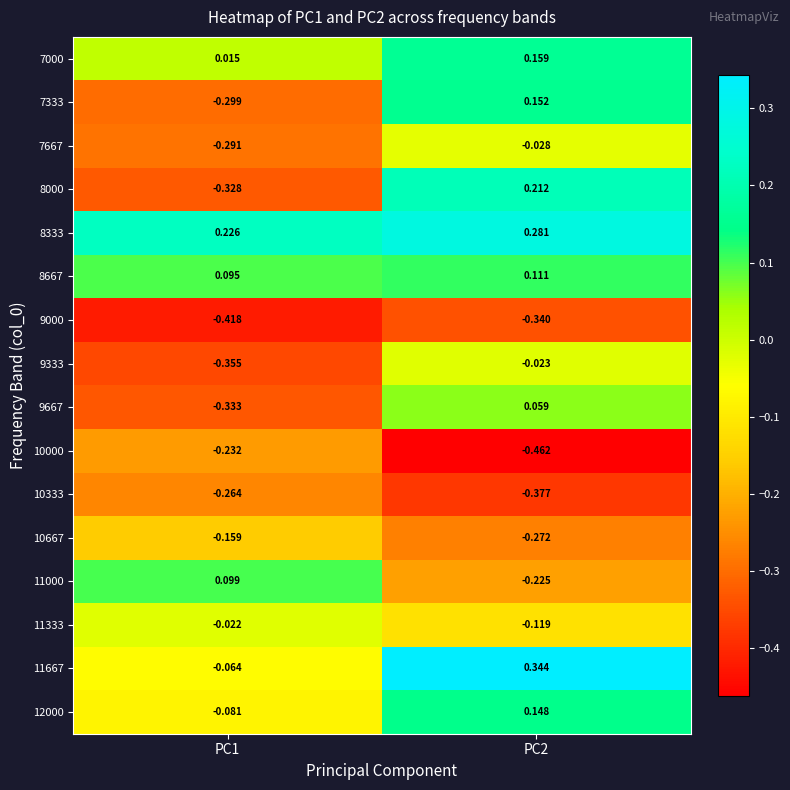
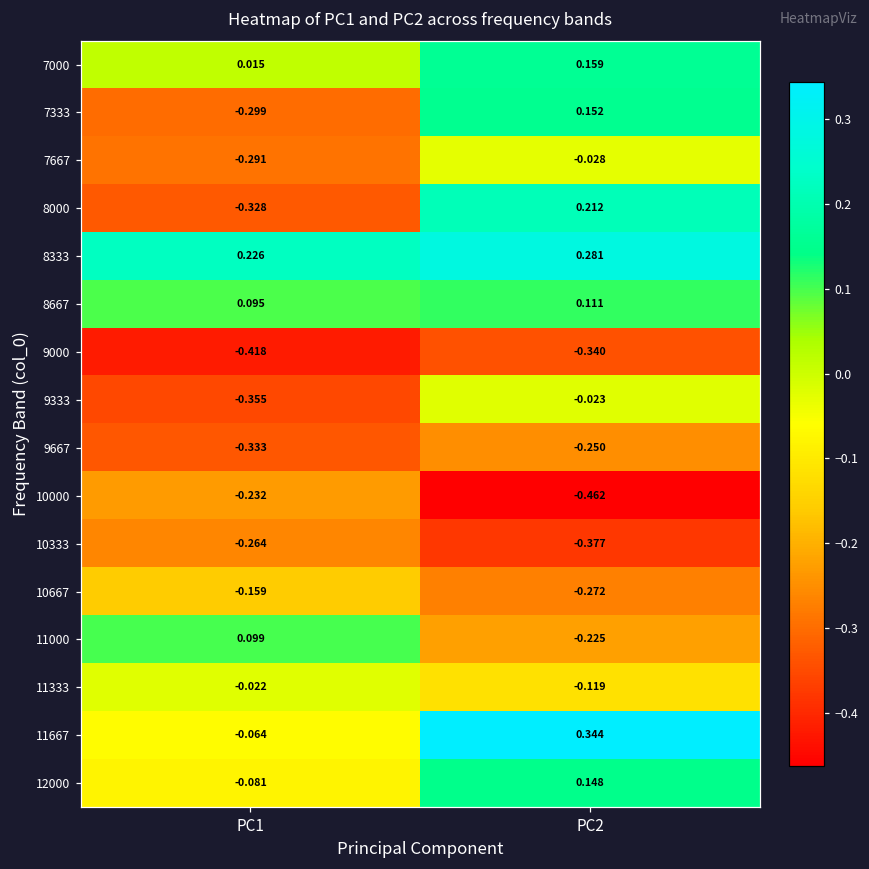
  {
    "7000": {
      "PC1": 0.015,
      "PC2": 0.159
    },
    "7333": {
      "PC1": -0.299,
      "PC2": 0.152
    },
    "7667": {
      "PC1": -0.291,
      "PC2": -0.028
    },
    "8000": {
      "PC1": -0.328,
      "PC2": 0.212
    },
    "8333": {
      "PC1": 0.226,
      "PC2": 0.281
    },
    "8667": {
      "PC1": 0.095,
      "PC2": 0.111
    },
    "9000": {
      "PC1": -0.418,
      "PC2": -0.340
    },
    "9333": {
      "PC1": -0.355,
      "PC2": -0.023
    },
    "9667": {
      "PC1": -0.333,
-     "PC2": 0.059
+     "PC2": -0.250
    },
    "10000": {
      "PC1": -0.232,
      "PC2": -0.462
    },
    "10333": {
      "PC1": -0.264,
      "PC2": -0.377
    },
    "10667": {
      "PC1": -0.159,
      "PC2": -0.272
    },
    "11000": {
      "PC1": 0.099,
      "PC2": -0.225
    },
    "11333": {
      "PC1": -0.022,
      "PC2": -0.119
    },
    "11667": {
      "PC1": -0.064,
      "PC2": 0.344
    },
    "12000": {
      "PC1": -0.081,
      "PC2": 0.148
    }
  }
